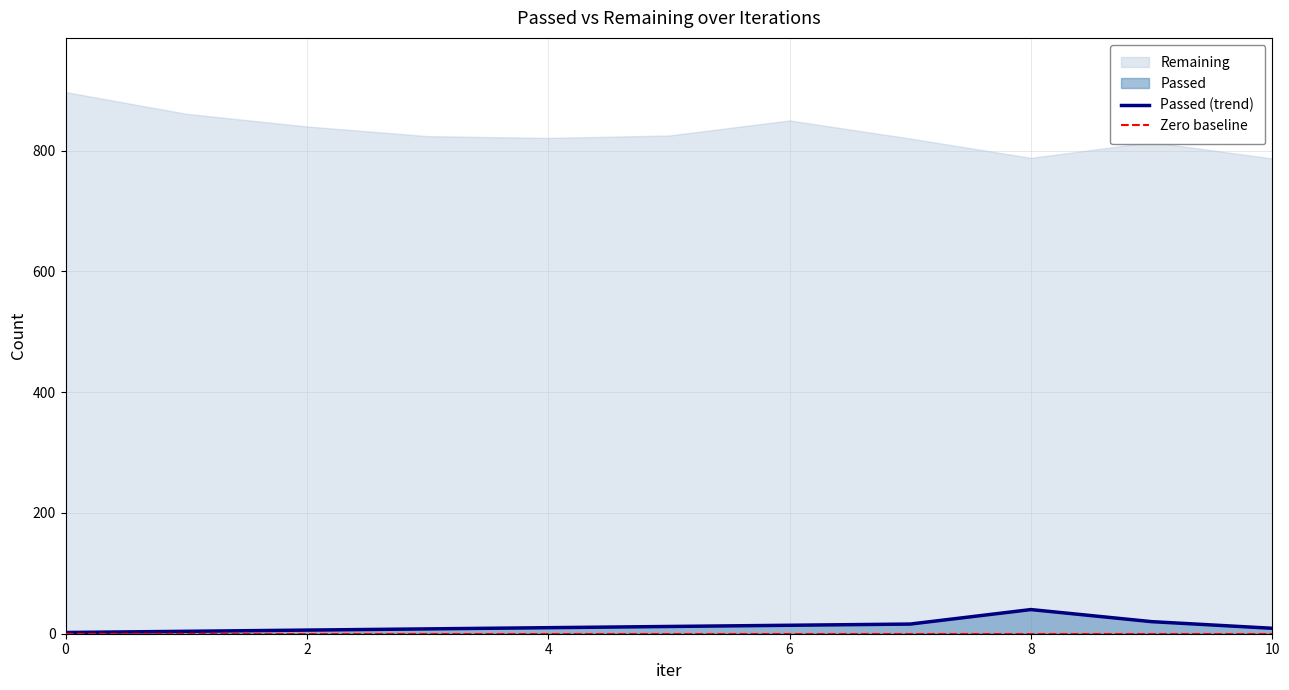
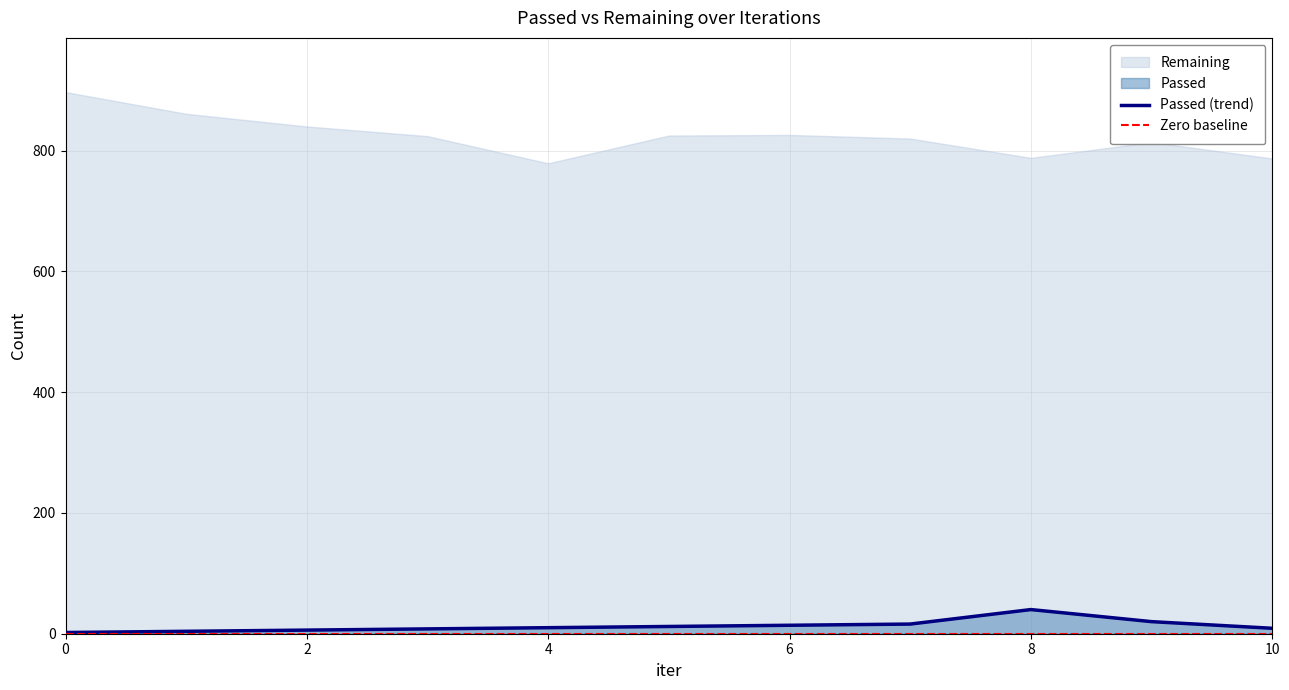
  {
    "Passed": {
      "0": 0,
      "2": 10,
      "4": 10,
      "6": 10,
      "8": 40,
      "10": 10
    },
    "Remaining": {
      "0": 900,
      "2": 840,
-     "4": 820,
-     "6": 850,
+     "4": 780,
+     "6": 830,
      "8": 790,
      "10": 790
    }
  }
